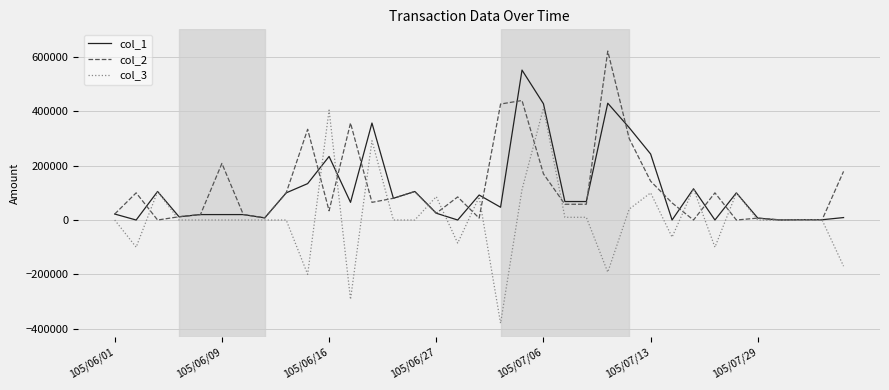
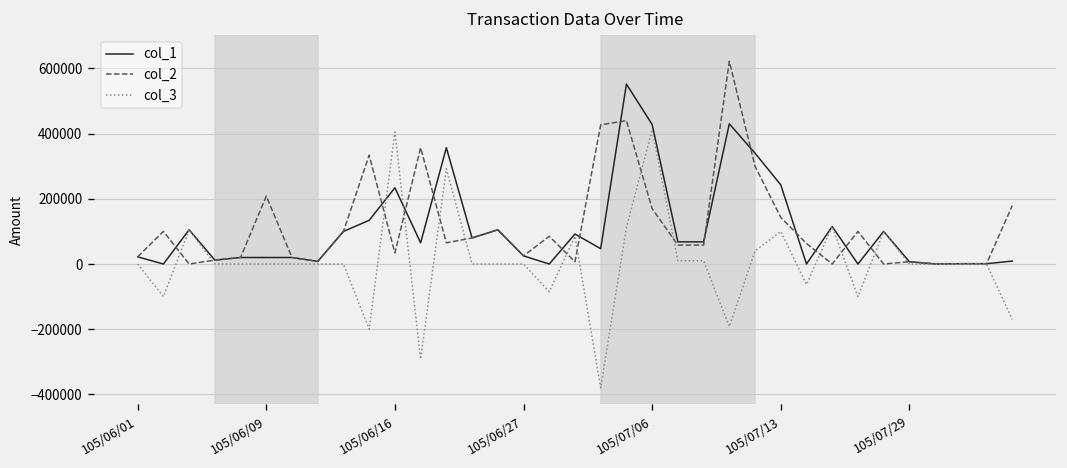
  {
    "col_1": {
      "105/06/09": 20000,
      "105/06/16": 230000,
      "105/07/06": 430000,
      "105/07/13": 240000
    },
    "col_2": {
      "105/06/09": 210000,
      "105/06/16": 30000,
      "105/07/06": 170000,
      "105/07/13": 140000
    },
    "col_3": {
      "105/06/01": 0,
      "105/06/09": 0,
      "105/06/16": 400000,
-     "105/06/27": 90000,
+     "105/06/27": 0,
      "105/07/06": 410000,
      "105/07/13": 100000
    }
  }
